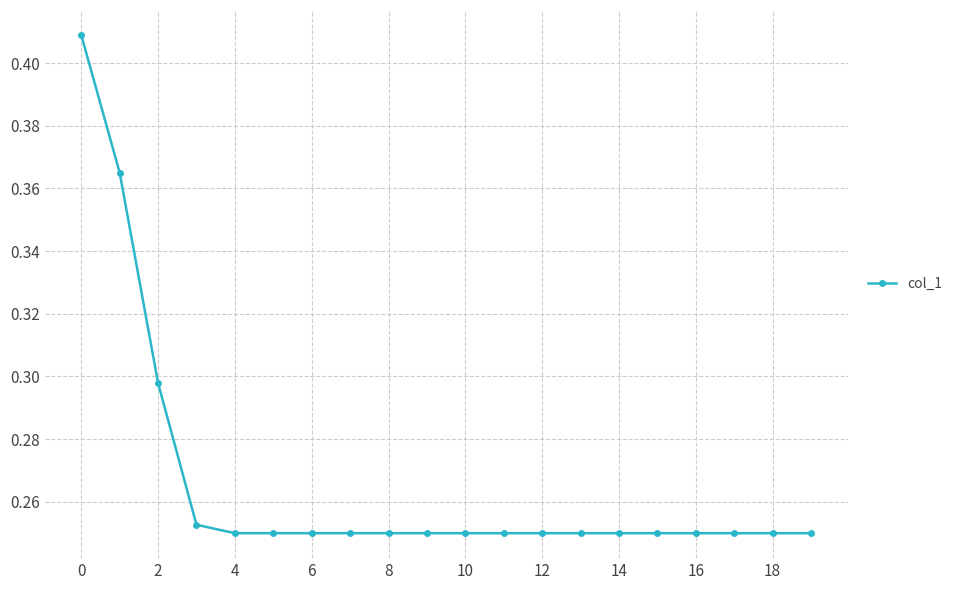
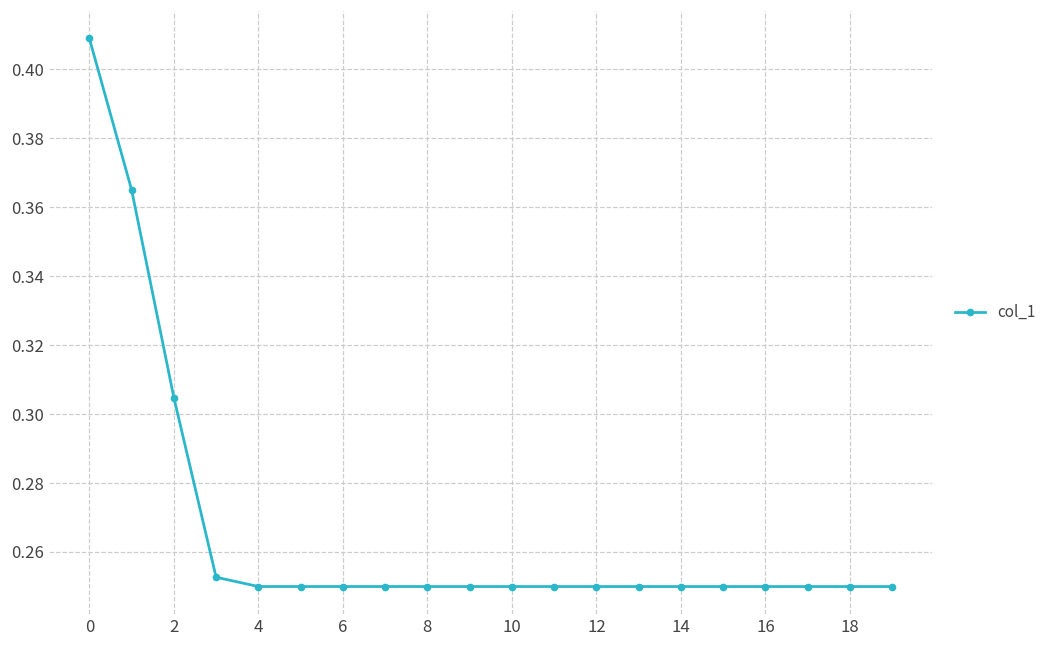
  {
    "0": 0.409,
-   "2": 0.298,
+   "2": 0.305,
    "4": 0.250,
    "6": 0.250,
    "8": 0.250,
    "10": 0.250,
    "12": 0.250,
    "14": 0.250,
    "16": 0.250,
    "18": 0.250
  }
